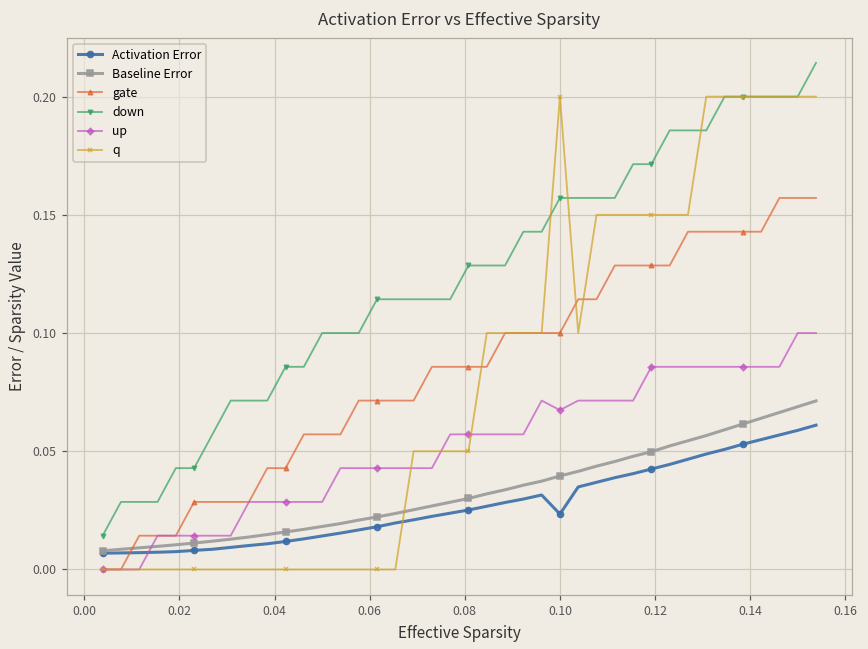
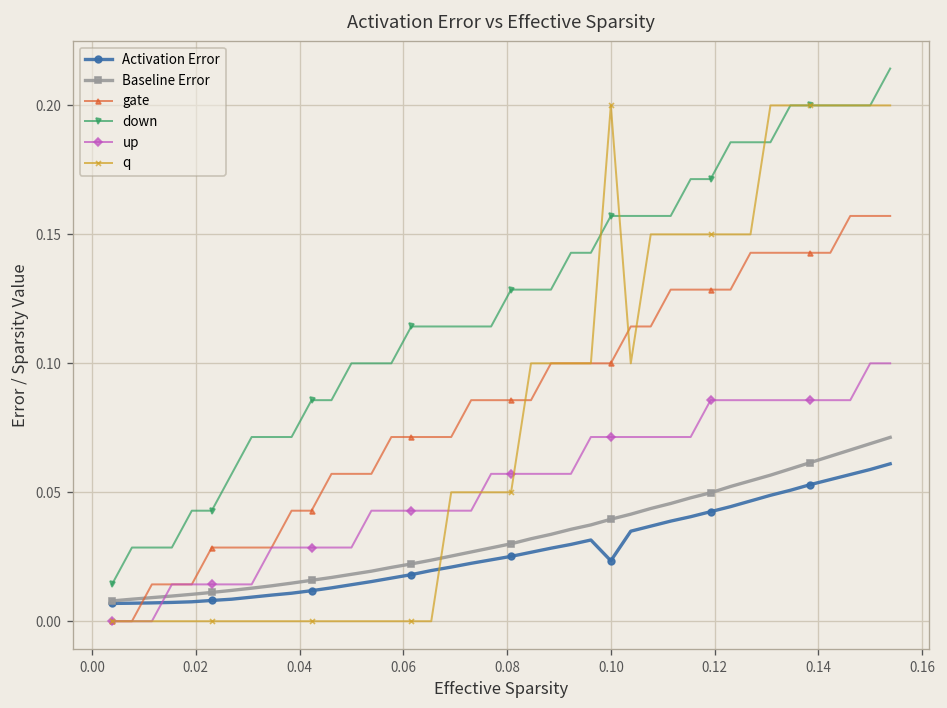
  {
    "Activation Error": {
      "0.10": 0.023
    },
    "Baseline Error": {
      "0.10": 0.040
    },
    "gate": {
      "0.10": 0.100
    },
    "down": {
      "0.10": 0.157
    },
    "up": {
-     "0.10": 0.067
+     "0.10": 0.071
    },
    "q": {
      "0.10": 0.200
    }
  }
